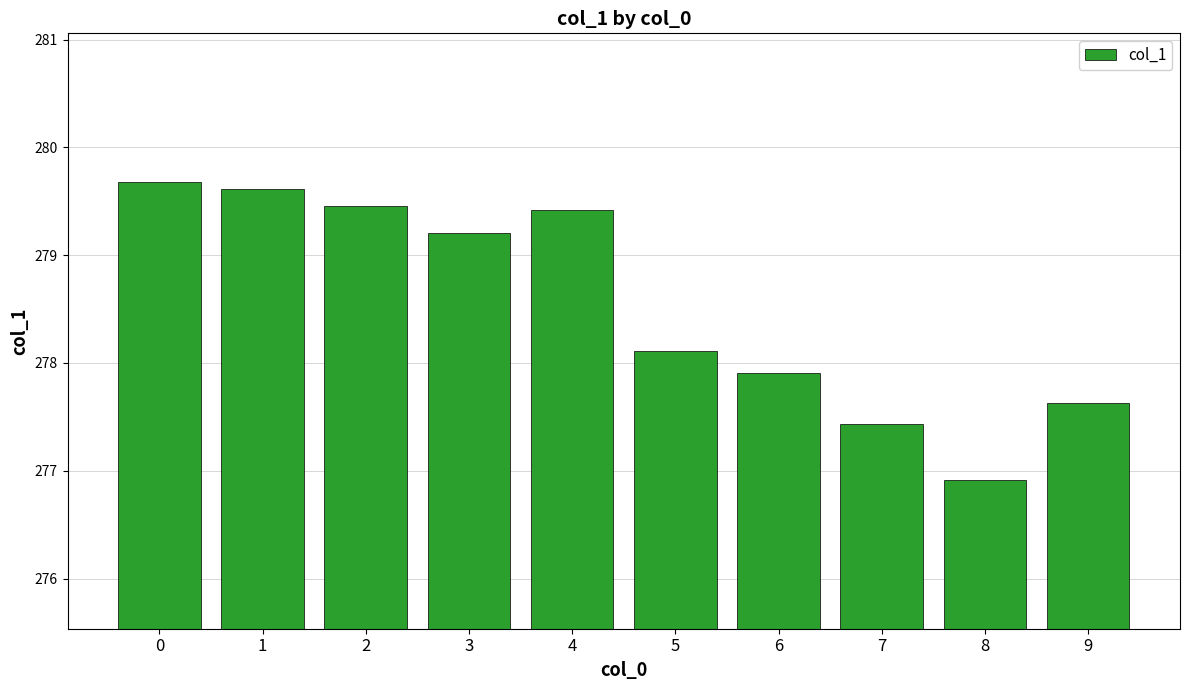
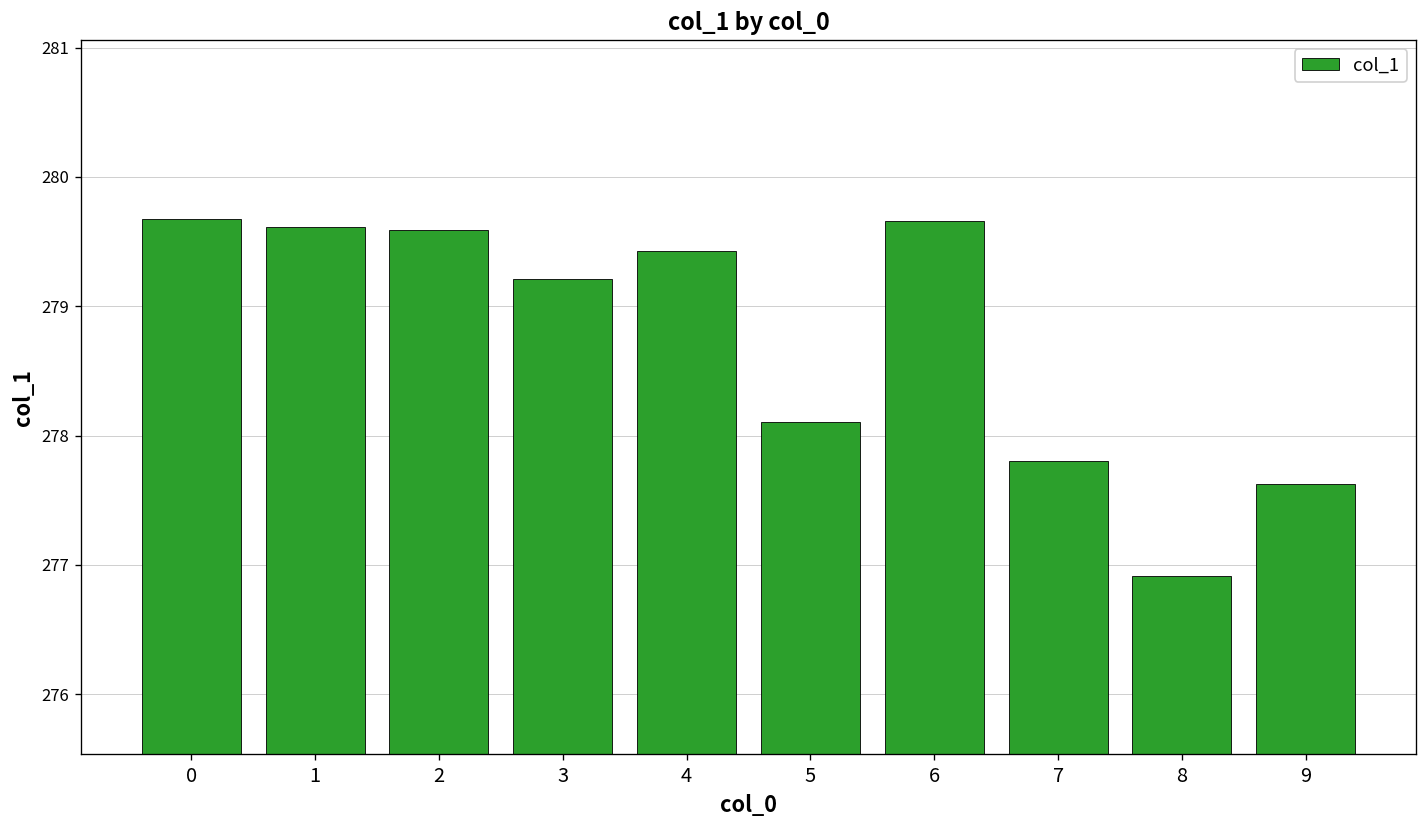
  {
    "0": 279.68,
    "1": 279.61,
-   "2": 279.46,
+   "2": 279.59,
    "3": 279.21,
    "4": 279.42,
    "5": 278.11,
-   "6": 277.91,
-   "7": 277.43,
+   "6": 279.66,
+   "7": 277.80,
    "8": 276.92,
    "9": 277.62
  }
